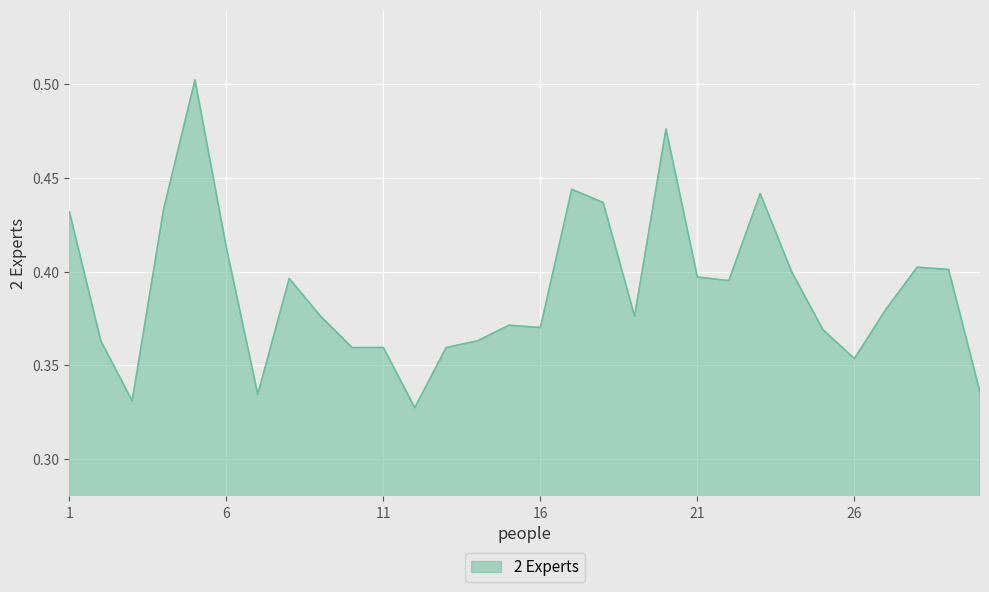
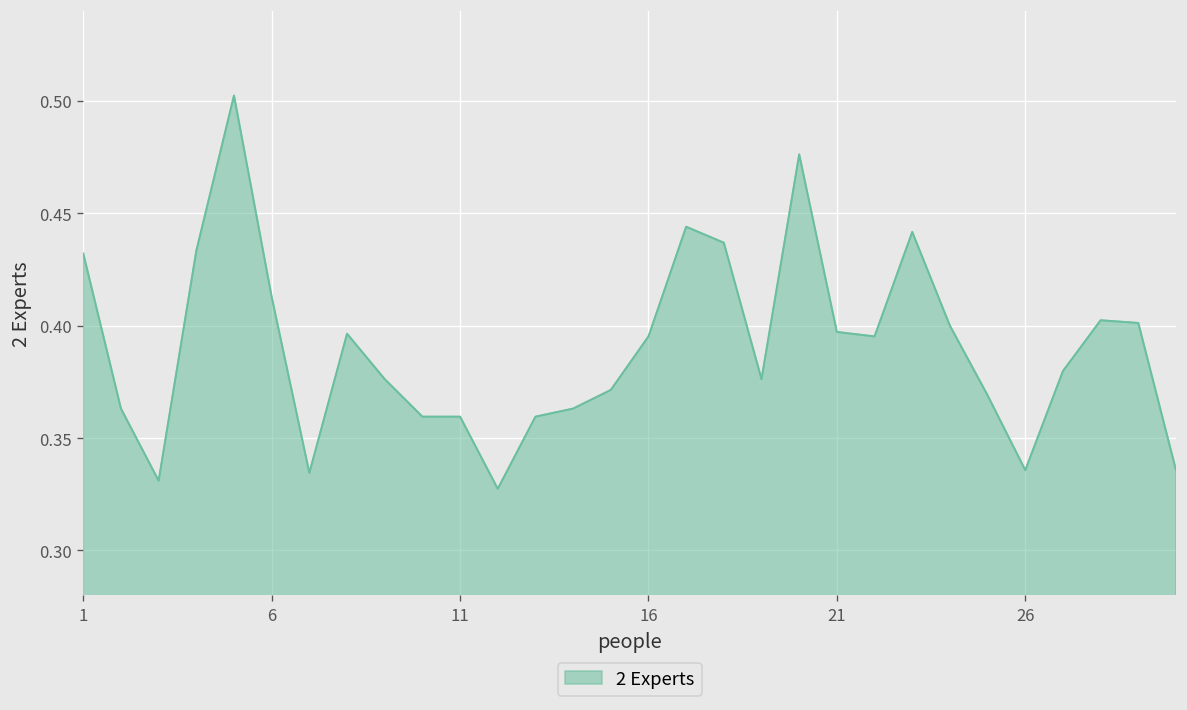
  {
    "1": 0.432,
    "6": 0.413,
    "11": 0.360,
-   "16": 0.370,
+   "16": 0.395,
    "21": 0.397,
-   "26": 0.354
+   "26": 0.336
  }
